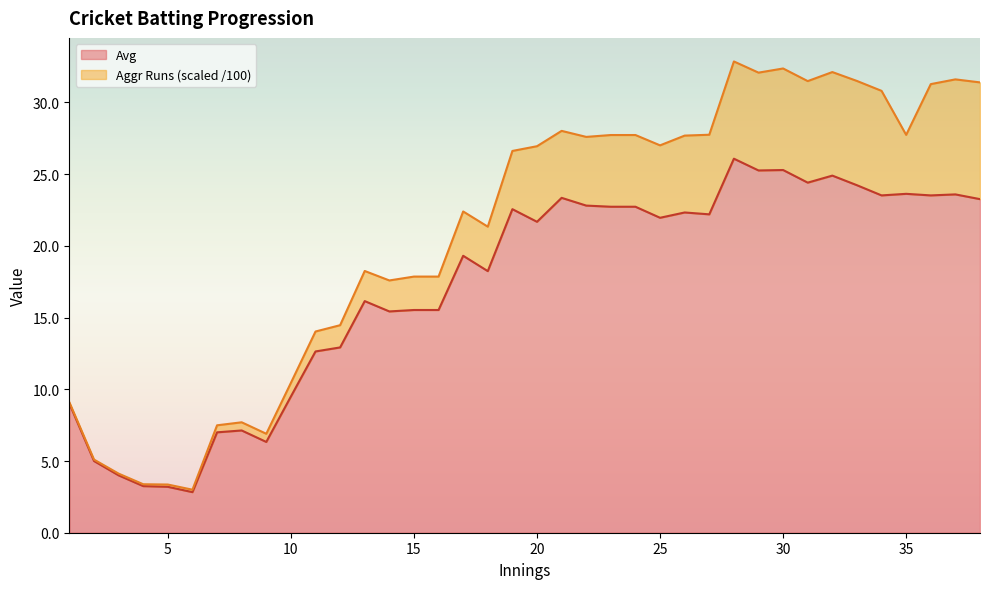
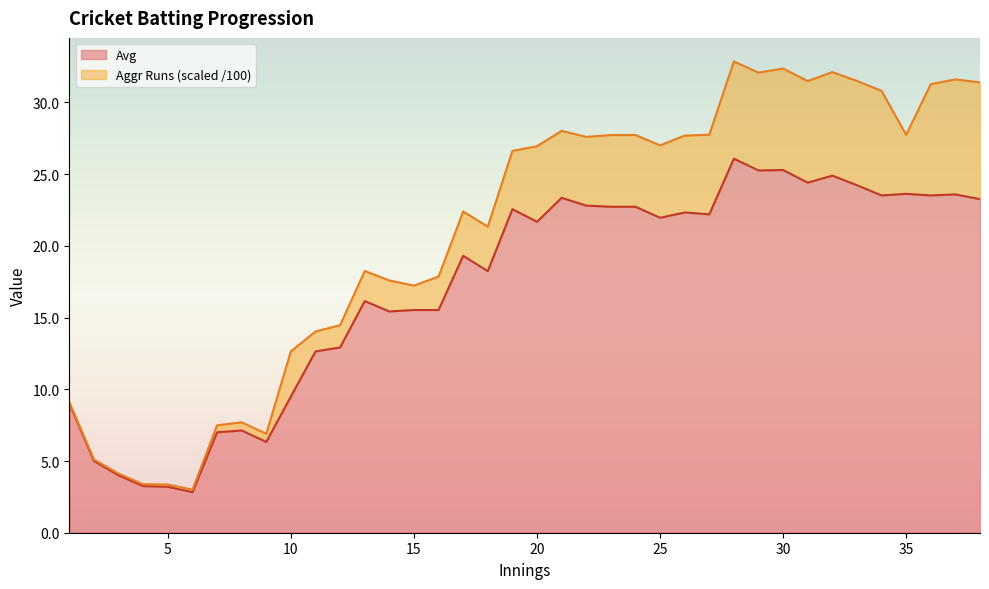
  {
    "Avg": {
      "10": 9.5,
      "15": 15.5,
      "20": 21.7,
      "25": 22.0,
      "30": 25.3,
      "35": 23.6
    },
    "Aggr Runs (scaled /100)": {
-     "10": 0.9,
-     "15": 2.3,
+     "10": 3.2,
+     "15": 1.7,
      "20": 5.3,
      "25": 5.1,
      "30": 7.1,
      "35": 4.1
    }
  }
